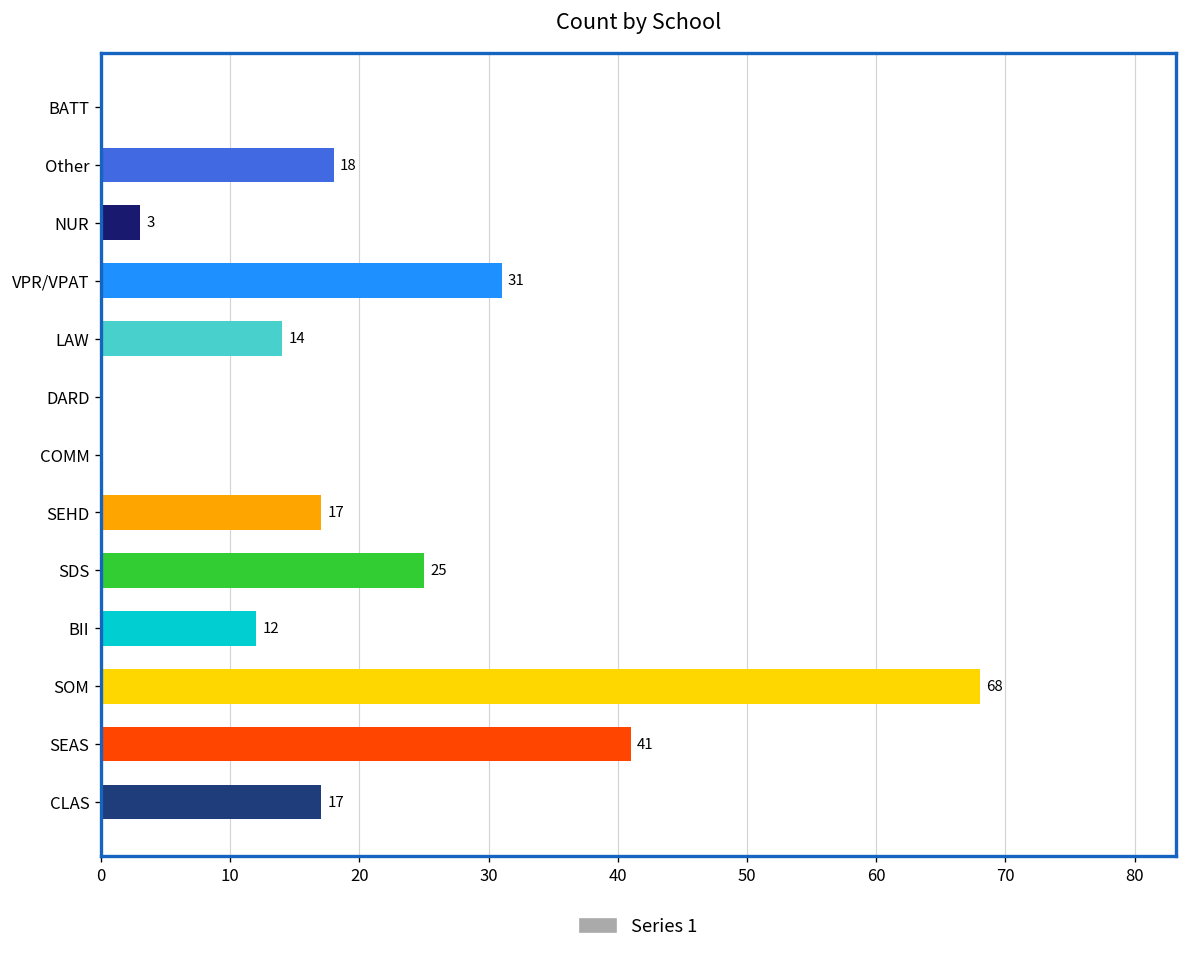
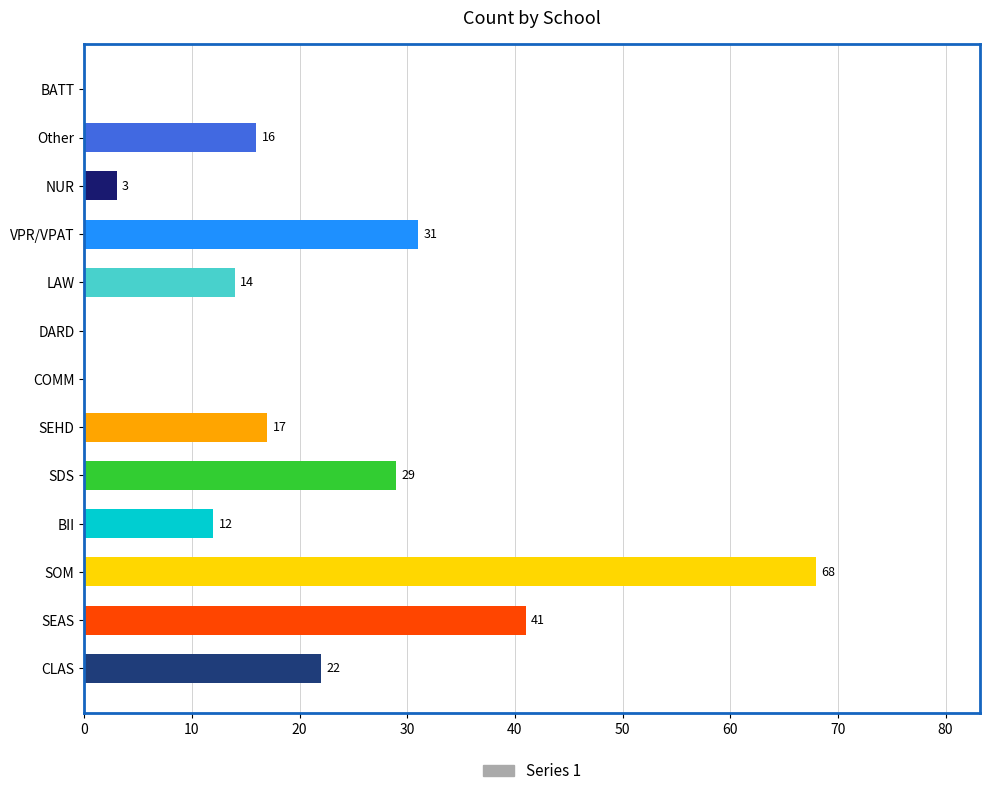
  {
-   "Other": 18,
+   "Other": 16,
    "NUR": 3,
    "VPR/VPAT": 31,
    "LAW": 14,
    "SEHD": 17,
-   "SDS": 25,
+   "SDS": 29,
    "BII": 12,
    "SOM": 68,
    "SEAS": 41,
-   "CLAS": 17
+   "CLAS": 22
  }
